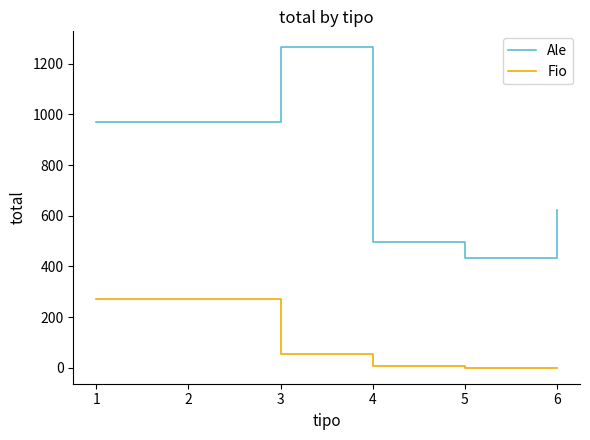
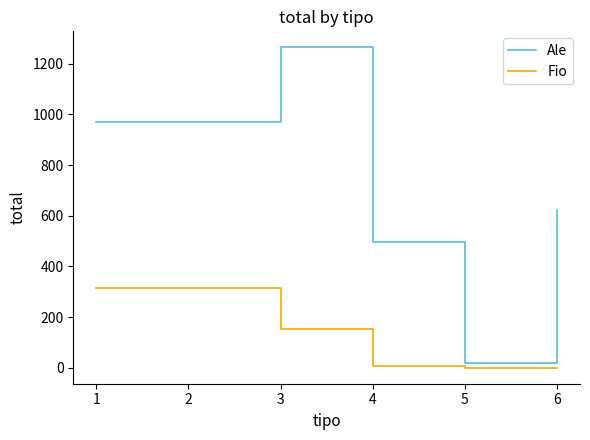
  {
    "Ale": {
      "1": 970,
      "3": 1270,
      "4": 500,
-     "5": 440,
+     "5": 20,
      "6": 620
    },
    "Fio": {
-     "1": 270,
-     "3": 60,
+     "1": 320,
+     "3": 150,
      "4": 10,
      "5": 0,
      "6": 0
    }
  }
